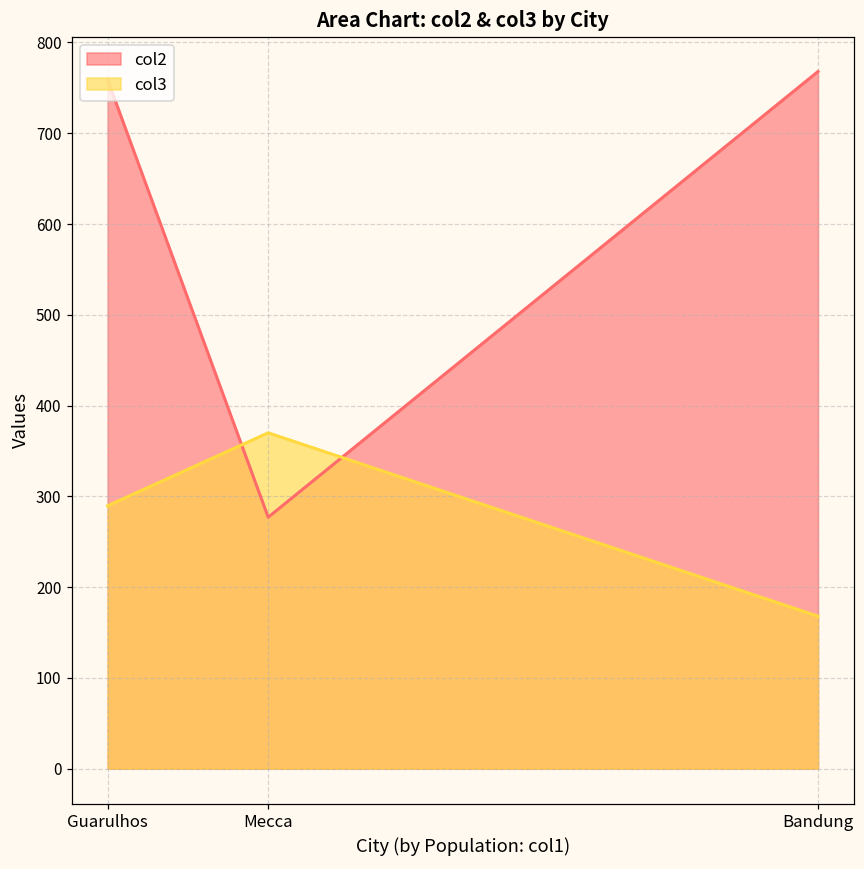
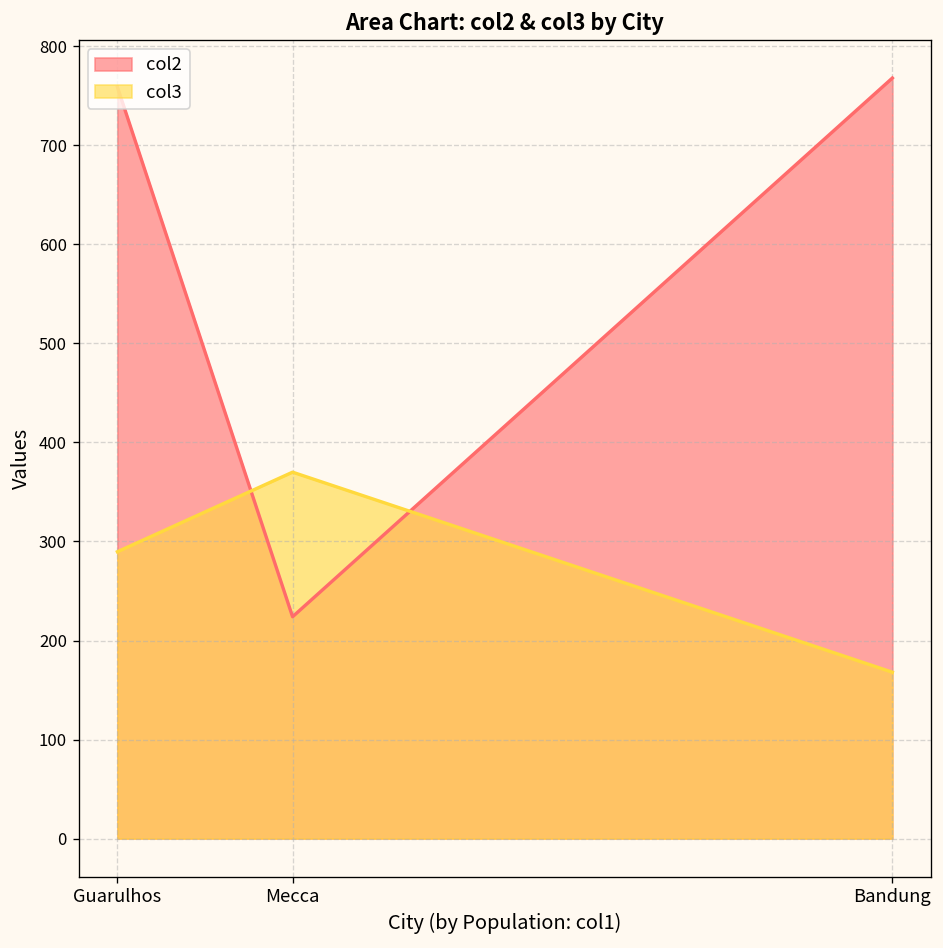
  {
    "col2": {
-     "Mecca": 280,
+     "Mecca": 220,
      "Bandung": 770
    },
    "col3": {
      "Guarulhos": 290,
      "Mecca": 370,
      "Bandung": 170
    }
  }
